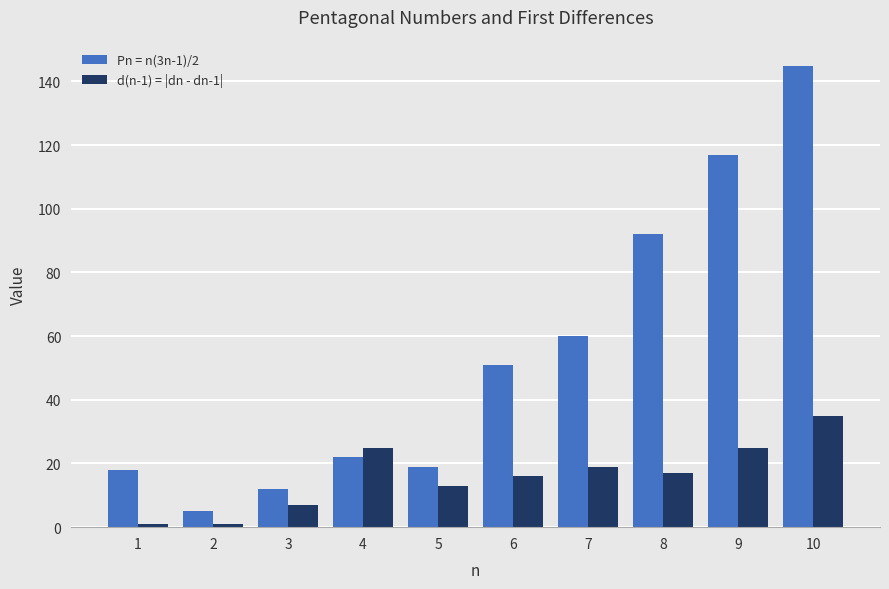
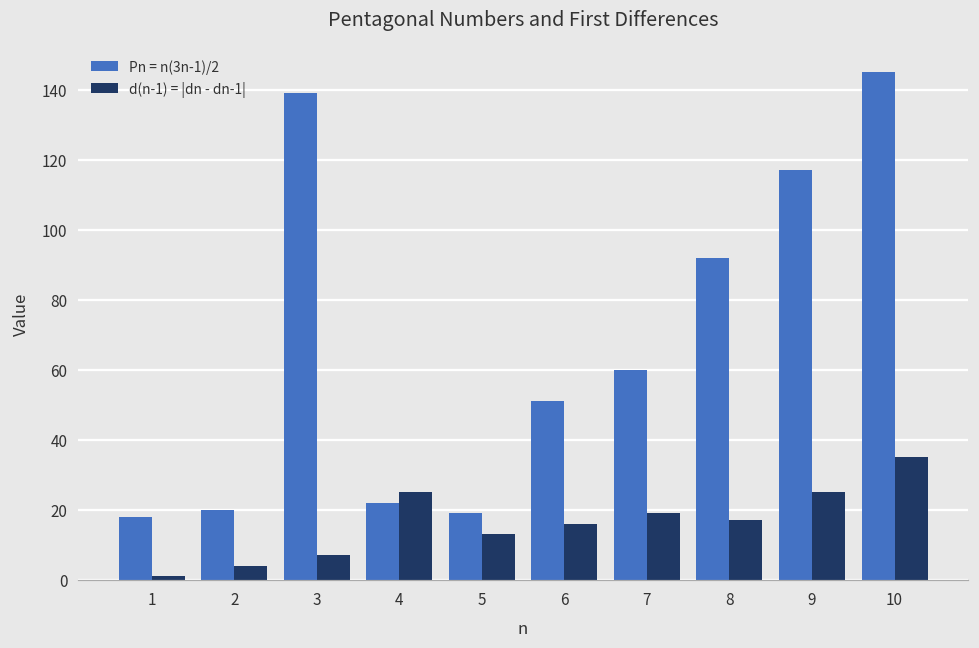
  {
    "Pn = n(3n-1)/2": {
      "1": 18,
-     "2": 5,
-     "3": 12,
+     "2": 20,
+     "3": 139,
      "4": 22,
      "5": 19,
      "6": 51,
      "7": 60,
      "8": 92,
      "9": 117,
      "10": 145
    },
    "d(n-1) = |dn - dn-1|": {
      "1": 1,
-     "2": 1,
+     "2": 4,
      "3": 7,
      "4": 25,
      "5": 13,
      "6": 16,
      "7": 19,
      "8": 17,
      "9": 25,
      "10": 35
    }
  }
